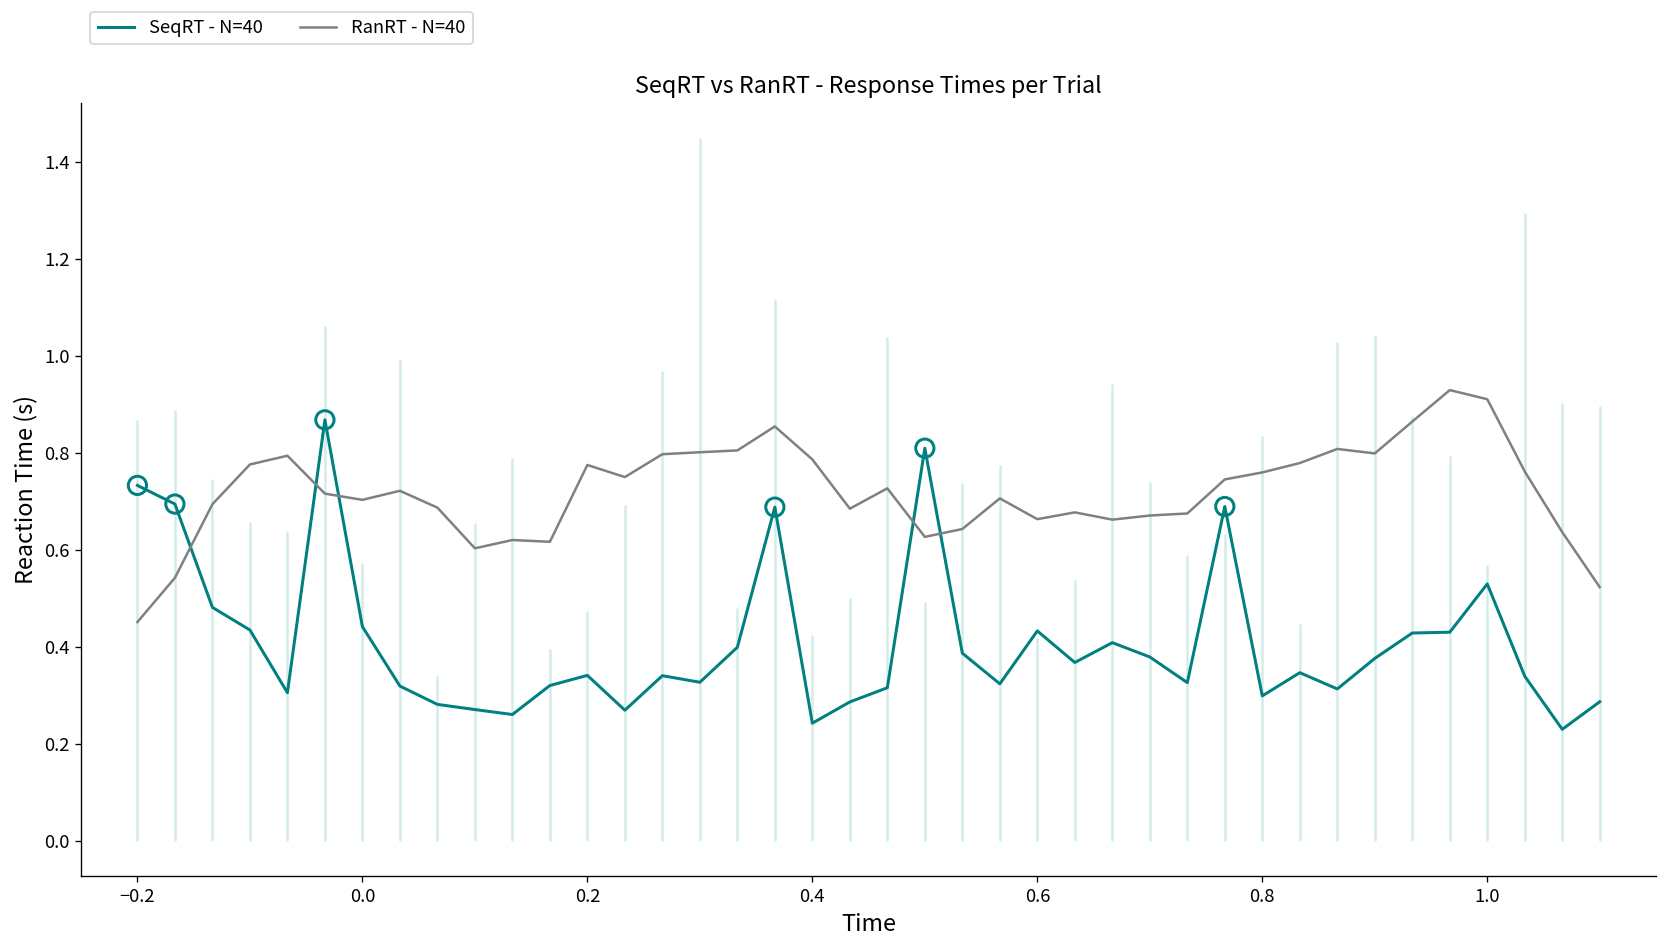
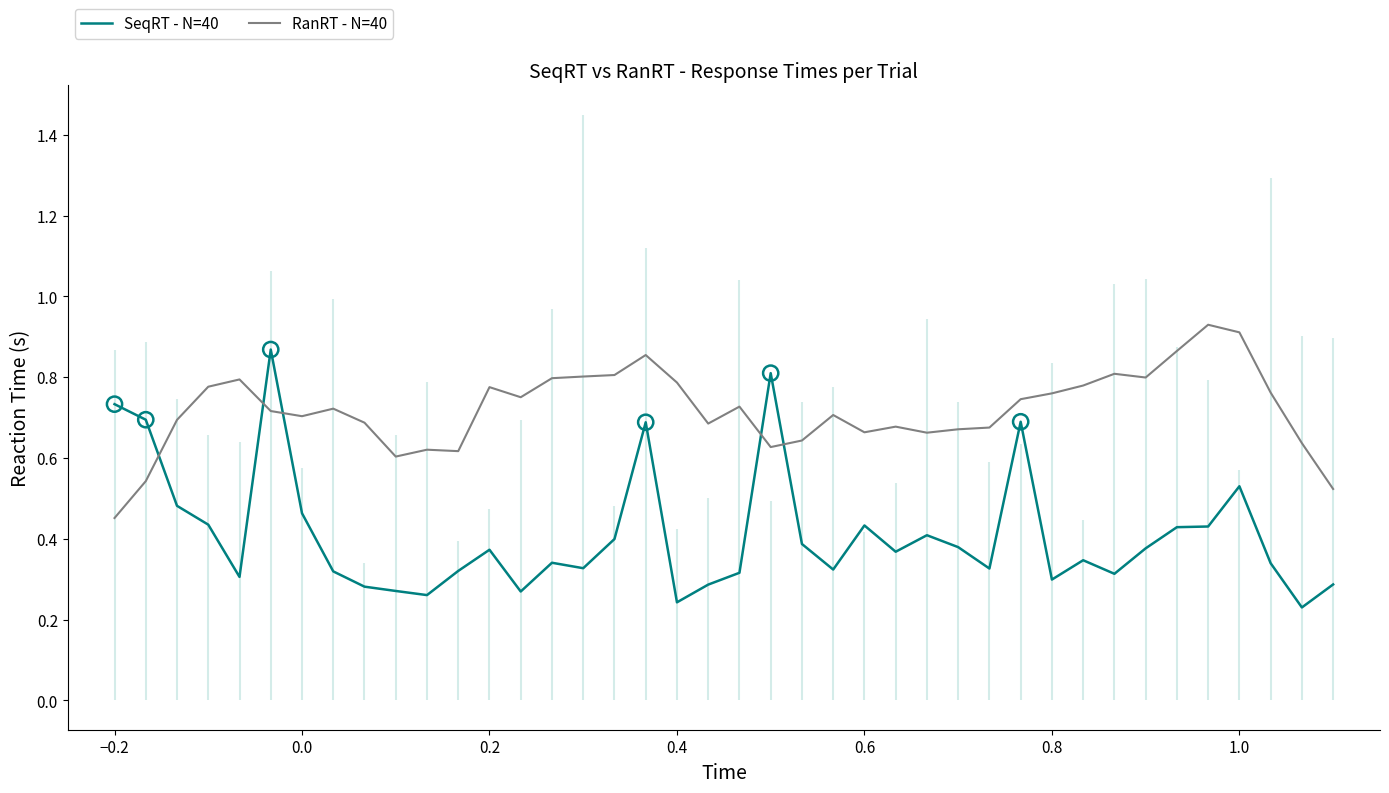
  {
    "SeqRT - N=40": {
-     "0.0": 0.44,
-     "0.2": 0.34,
+     "0.0": 0.46,
+     "0.2": 0.37,
      "0.4": 0.24,
      "0.6": 0.43,
      "0.8": 0.30,
      "1.0": 0.53
    },
    "RanRT - N=40": {
      "−0.2": 0.45,
      "0.0": 0.70,
      "0.2": 0.78,
      "0.4": 0.79,
      "0.6": 0.66,
      "0.8": 0.76,
      "1.0": 0.91
    }
  }
